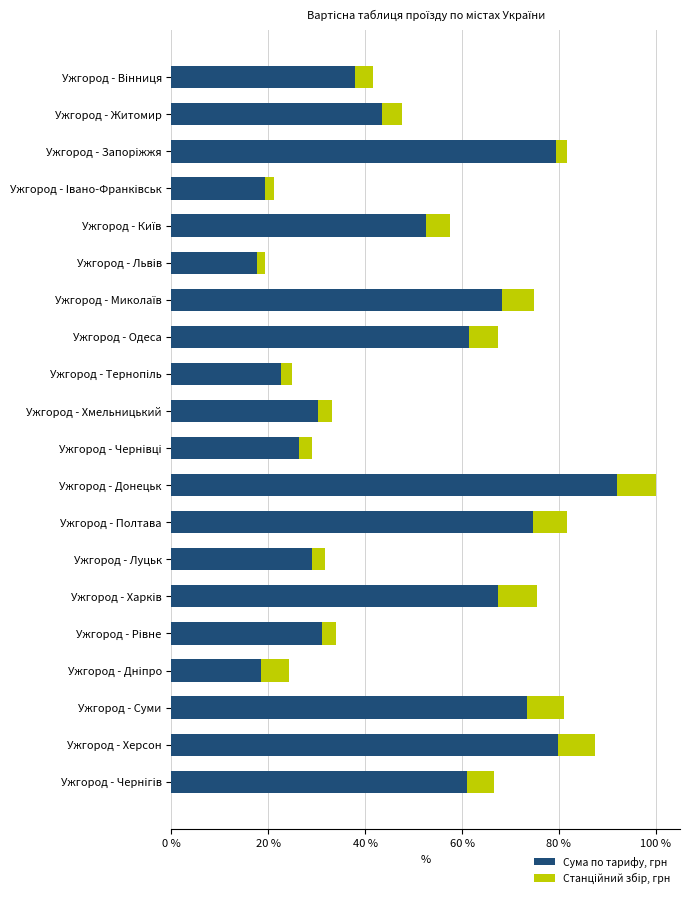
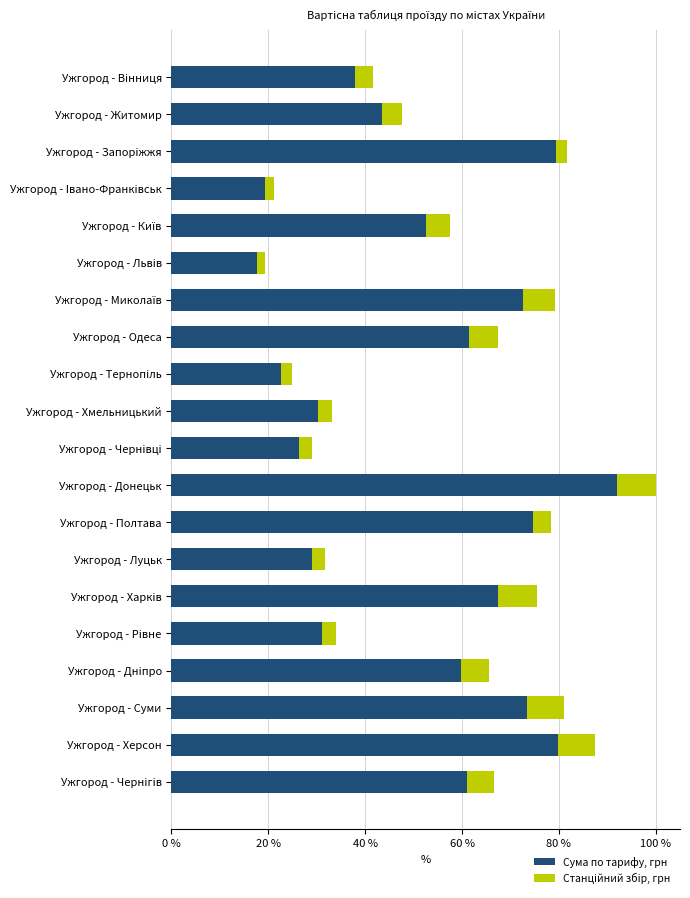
  {
    "Сума по тарифу, грн": {
      "Ужгород - Вінниця": "38 %",
      "Ужгород - Житомир": "43 %",
      "Ужгород - Запоріжжя": "79 %",
      "Ужгород - Івано-Франківськ": "19 %",
      "Ужгород - Київ": "52 %",
      "Ужгород - Львів": "18 %",
-     "Ужгород - Миколаїв": "68 %",
+     "Ужгород - Миколаїв": "73 %",
      "Ужгород - Одеса": "61 %",
      "Ужгород - Тернопіль": "23 %",
      "Ужгород - Хмельницький": "30 %",
      "Ужгород - Чернівці": "26 %",
      "Ужгород - Донецьк": "92 %",
      "Ужгород - Полтава": "75 %",
      "Ужгород - Луцьк": "29 %",
      "Ужгород - Харків": "67 %",
      "Ужгород - Рівне": "31 %",
-     "Ужгород - Дніпро": "18 %",
+     "Ужгород - Дніпро": "60 %",
      "Ужгород - Суми": "73 %",
      "Ужгород - Херсон": "80 %",
      "Ужгород - Чернігів": "61 %"
    },
    "Станційний збір, грн": {
      "Ужгород - Вінниця": "4 %",
      "Ужгород - Житомир": "4 %",
      "Ужгород - Запоріжжя": "2 %",
      "Ужгород - Івано-Франківськ": "2 %",
      "Ужгород - Київ": "5 %",
      "Ужгород - Львів": "2 %",
      "Ужгород - Миколаїв": "7 %",
      "Ужгород - Одеса": "6 %",
      "Ужгород - Тернопіль": "2 %",
      "Ужгород - Хмельницький": "3 %",
      "Ужгород - Чернівці": "3 %",
      "Ужгород - Донецьк": "8 %",
-     "Ужгород - Полтава": "7 %",
+     "Ужгород - Полтава": "4 %",
      "Ужгород - Луцьк": "3 %",
      "Ужгород - Харків": "8 %",
      "Ужгород - Рівне": "3 %",
      "Ужгород - Дніпро": "6 %",
      "Ужгород - Суми": "8 %",
      "Ужгород - Херсон": "8 %",
      "Ужгород - Чернігів": "6 %"
    }
  }
